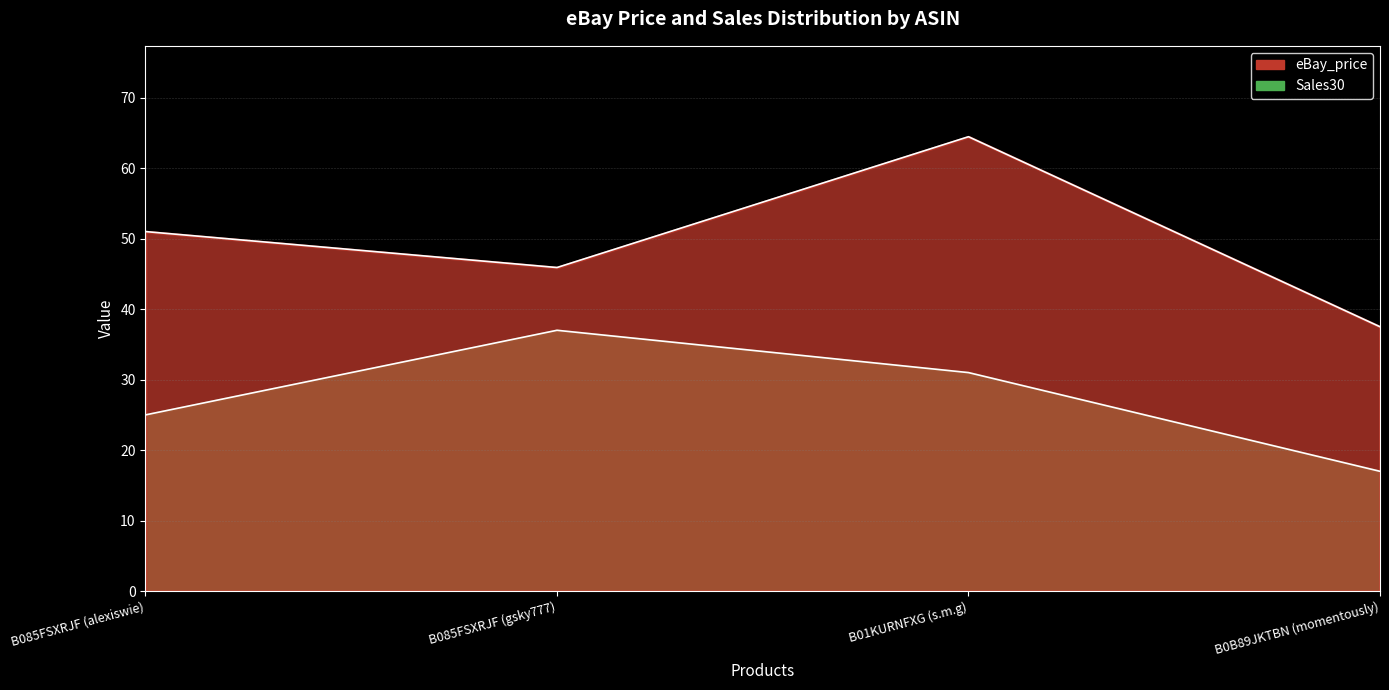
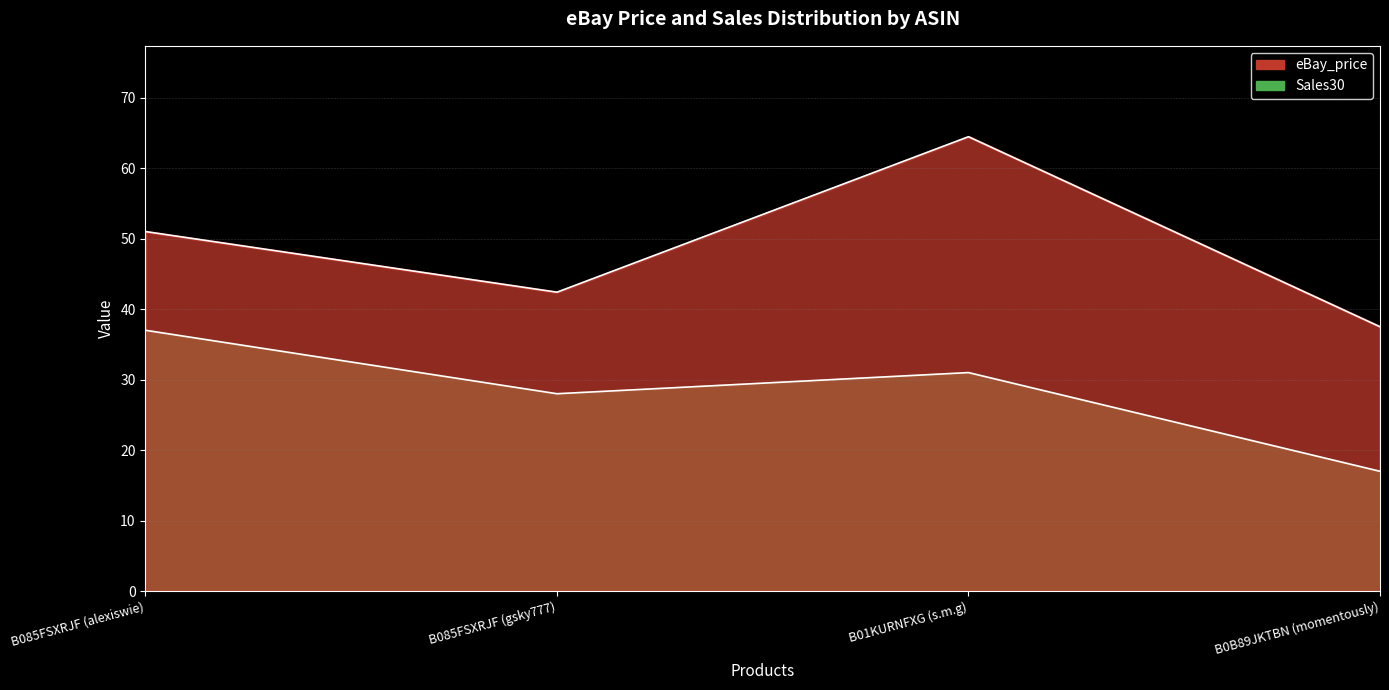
  {
    "Sales30": {
-     "B085FSXRJF (alexiswie)": 25,
-     "B085FSXRJF (gsky777)": 37,
+     "B085FSXRJF (alexiswie)": 37,
+     "B085FSXRJF (gsky777)": 28,
      "B01KURNFXG (s.m.g)": 31,
      "B0B89JKTBN (momentously)": 17
    },
    "eBay_price": {
      "B085FSXRJF (alexiswie)": 51,
-     "B085FSXRJF (gsky777)": 46,
+     "B085FSXRJF (gsky777)": 42,
      "B01KURNFXG (s.m.g)": 64,
      "B0B89JKTBN (momentously)": 38
    }
  }
